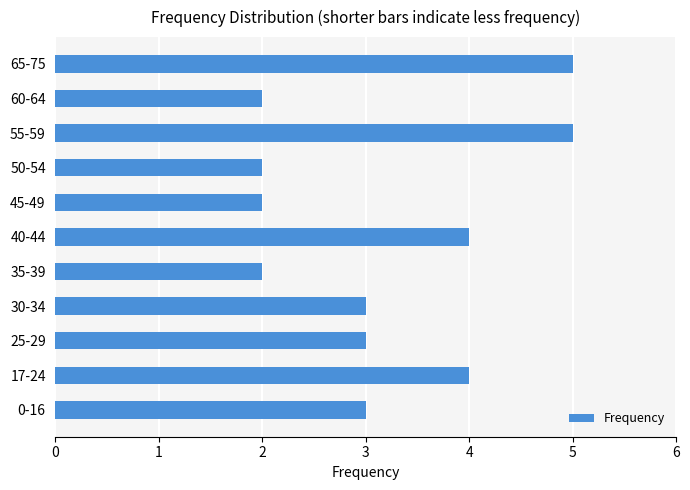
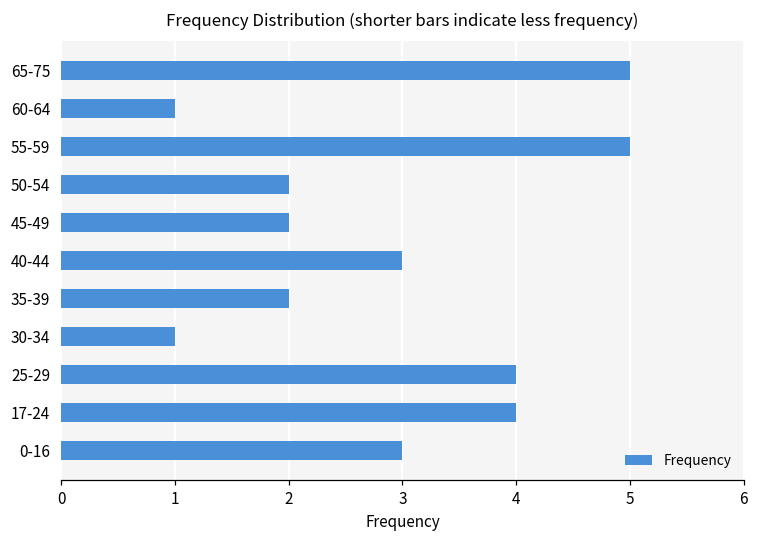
  {
    "65-75": 5,
-   "60-64": 2,
+   "60-64": 1,
    "55-59": 5,
    "50-54": 2,
    "45-49": 2,
-   "40-44": 4,
+   "40-44": 3,
    "35-39": 2,
-   "30-34": 3,
-   "25-29": 3,
+   "30-34": 1,
+   "25-29": 4,
    "17-24": 4,
    "0-16": 3
  }
